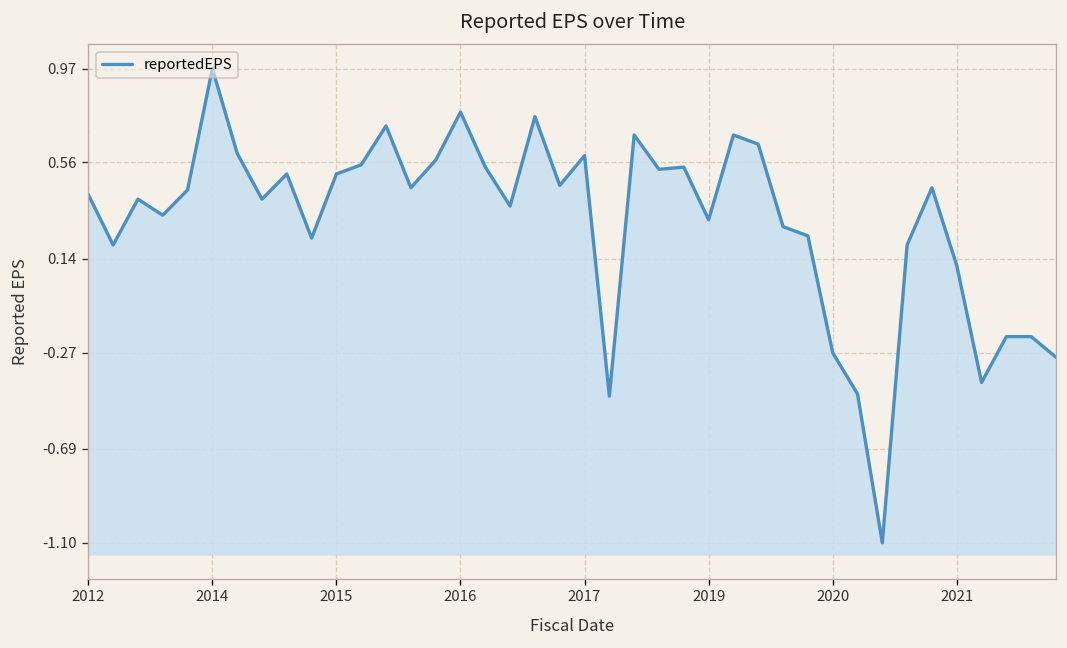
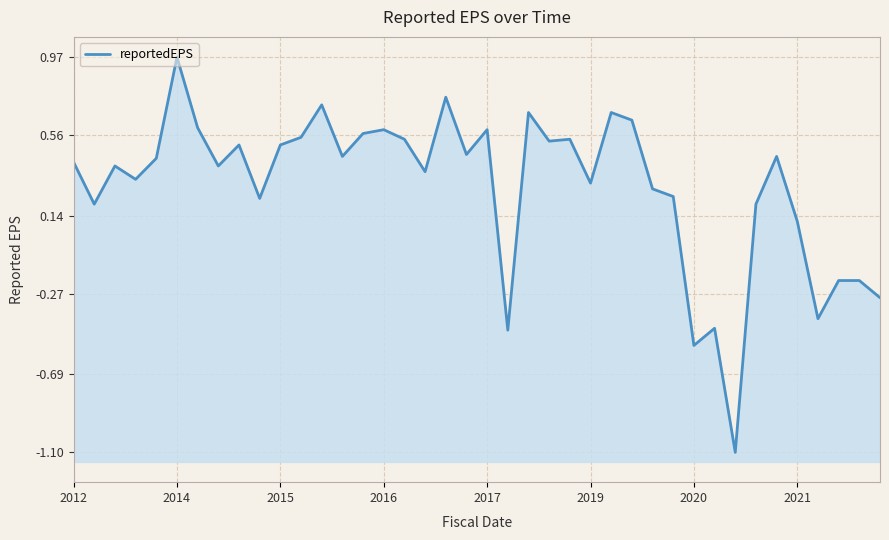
  {
    "2012": 0.42,
    "2015": 0.51,
-   "2016": 0.78,
+   "2016": 0.59,
    "2017": 0.59,
    "2019": 0.31,
-   "2020": -0.27,
+   "2020": -0.54,
    "2021": 0.11
  }
